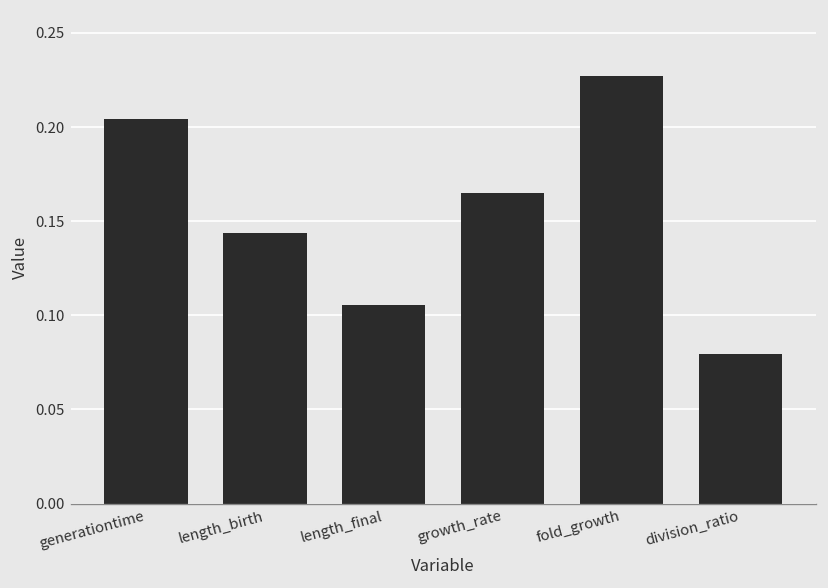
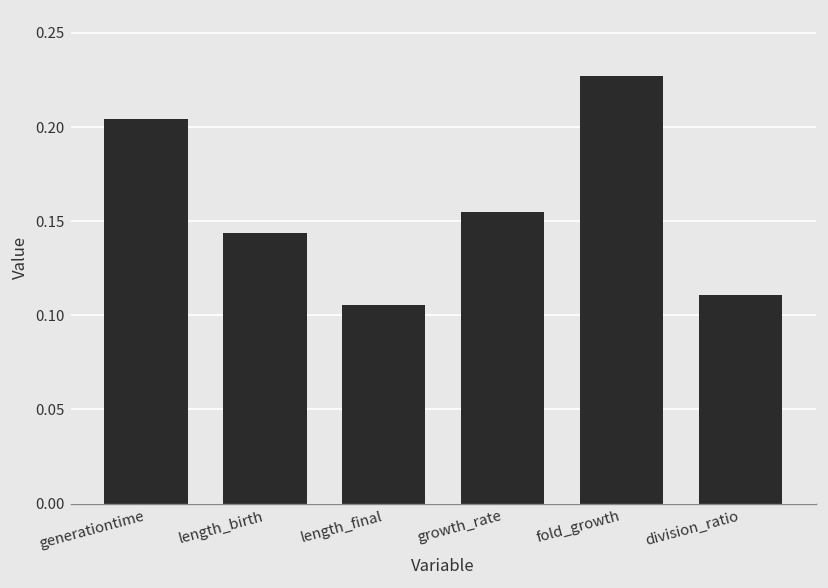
  {
    "generationtime": 0.204,
    "length_birth": 0.144,
    "length_final": 0.105,
-   "growth_rate": 0.165,
+   "growth_rate": 0.155,
    "fold_growth": 0.227,
-   "division_ratio": 0.079
+   "division_ratio": 0.111
  }
